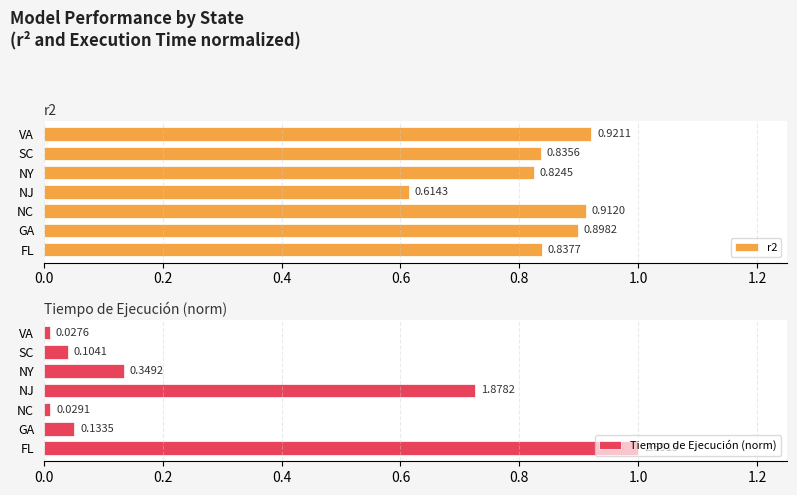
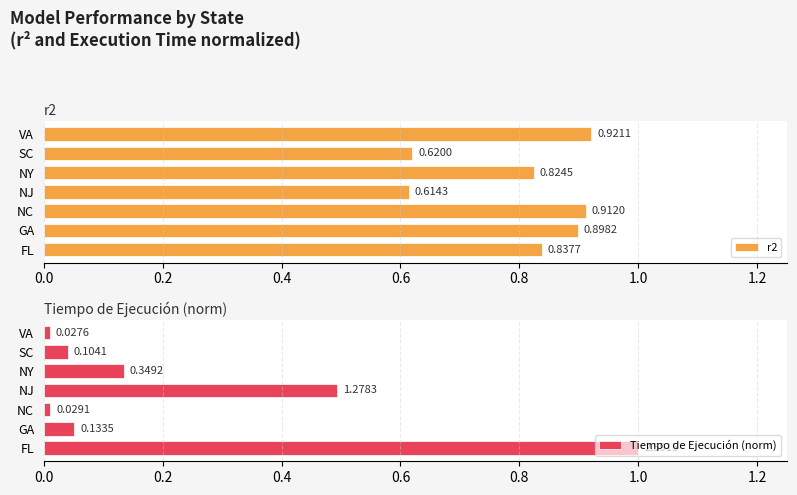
  {
    "r2": {
      "VA": 0.9211,
-     "SC": 0.8356,
+     "SC": 0.6200,
      "NY": 0.8245,
      "NJ": 0.6143,
      "NC": 0.9120,
      "GA": 0.8982,
      "FL": 0.8377
    },
    "Tiempo de Ejecución (norm)": {
-     "NJ": 1.8782
+     "NJ": 1.2783
    }
  }
